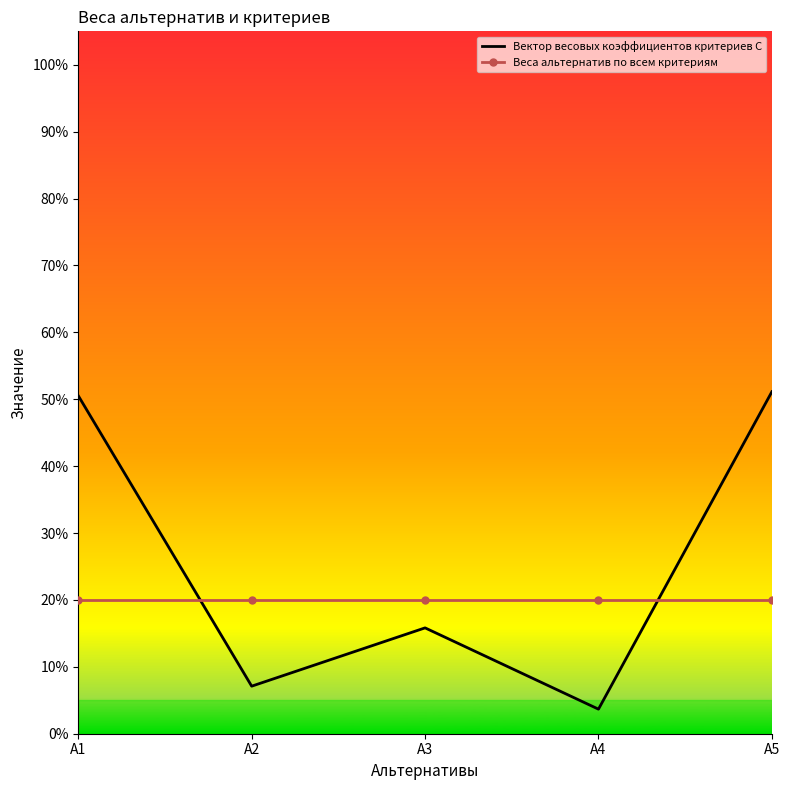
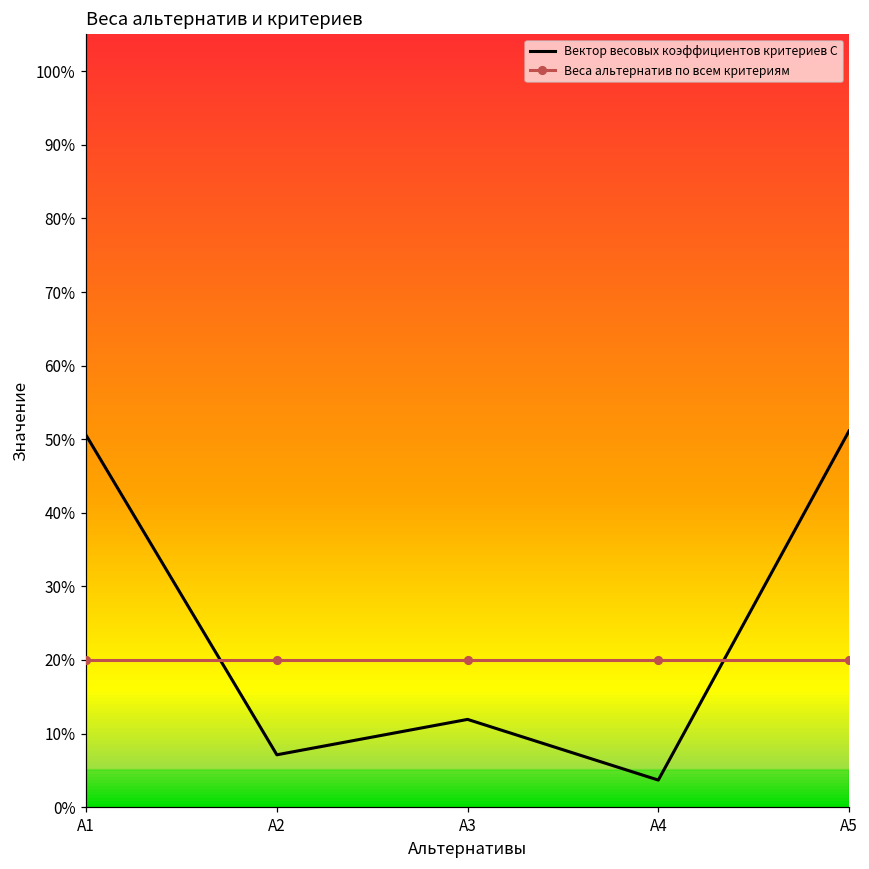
  {
    "Вектор весовых коэффициентов критериев С": {
      "A1": "51%",
      "A2": "7%",
-     "A3": "16%",
+     "A3": "12%",
      "A4": "4%",
      "A5": "51%"
    },
    "Веса альтернатив по всем критериям": {
      "A1": "20%",
      "A2": "20%",
      "A3": "20%",
      "A4": "20%",
      "A5": "20%"
    }
  }
